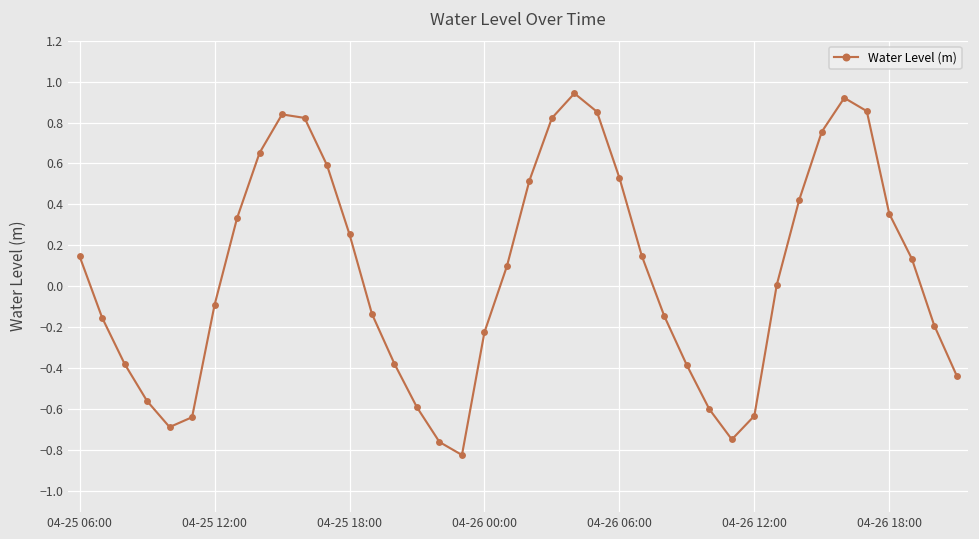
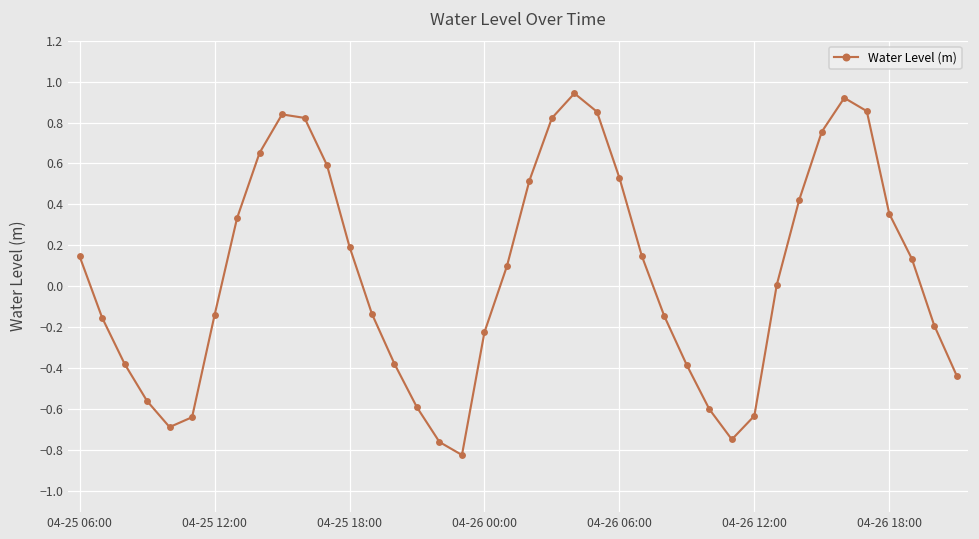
  {
    "04-25 06:00": 0.15,
-   "04-25 12:00": -0.09,
-   "04-25 18:00": 0.25,
+   "04-25 12:00": -0.14,
+   "04-25 18:00": 0.19,
    "04-26 00:00": -0.22,
    "04-26 06:00": 0.53,
    "04-26 12:00": -0.63,
    "04-26 18:00": 0.35
  }
